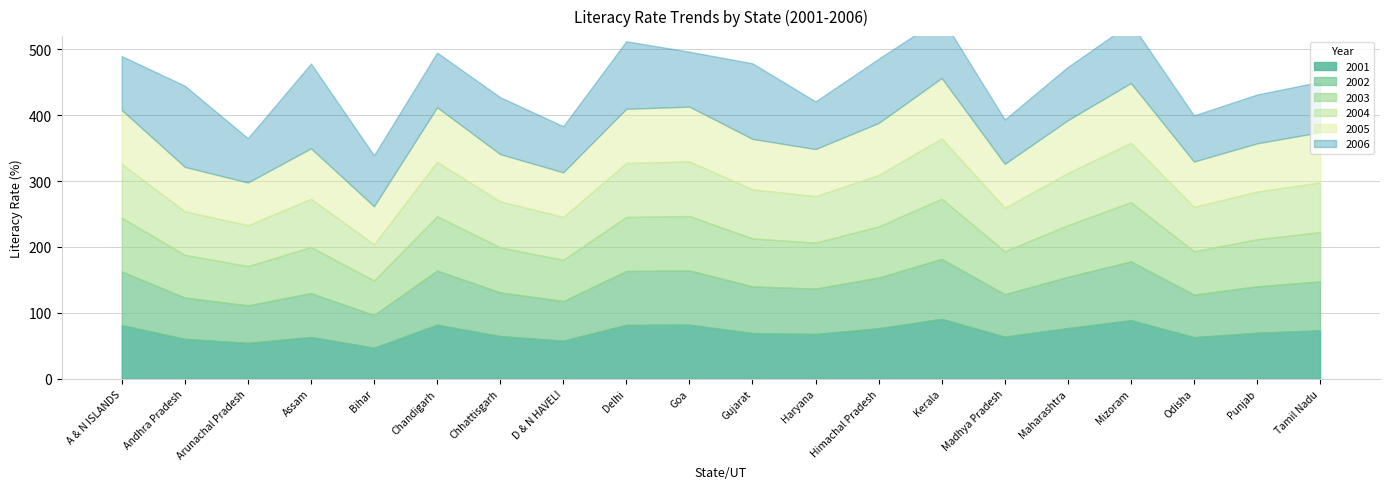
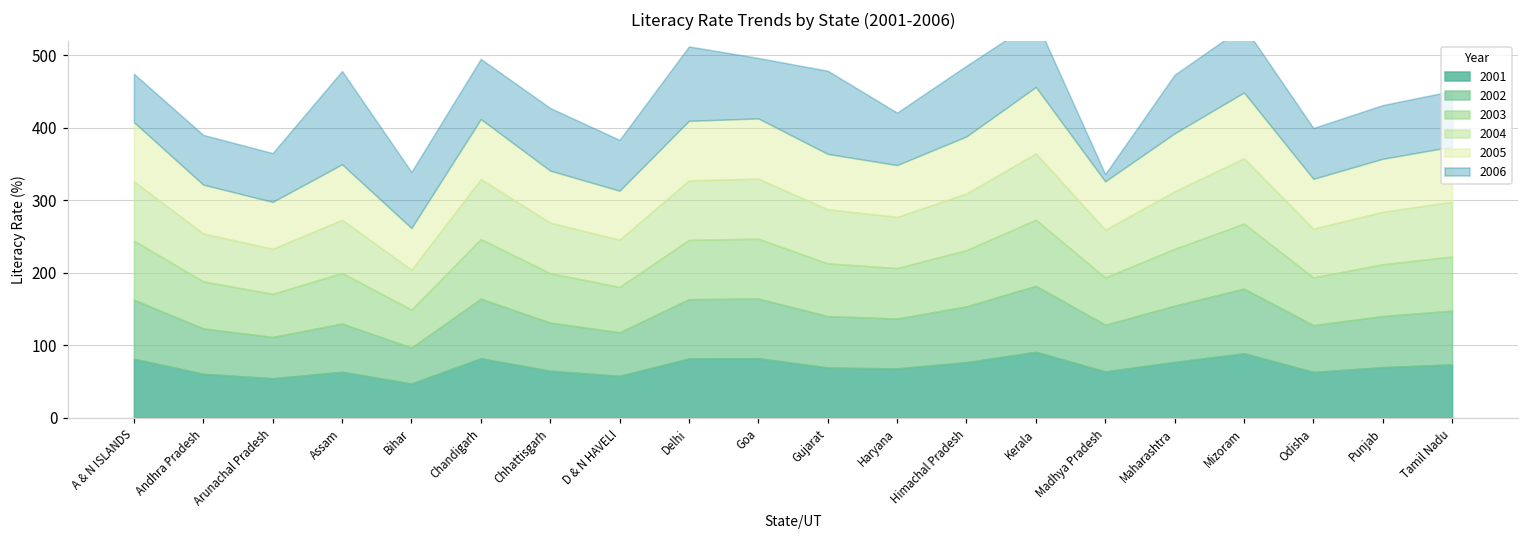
  {
    "2006": {
-     "A & N ISLANDS": 80,
-     "Andhra Pradesh": 120,
+     "A & N ISLANDS": 70,
+     "Andhra Pradesh": 70,
      "Arunachal Pradesh": 70,
      "Assam": 130,
      "Bihar": 80,
      "Chandigarh": 80,
      "Chhattisgarh": 90,
      "D & N HAVELI": 70,
      "Delhi": 100,
      "Goa": 80,
      "Gujarat": 110,
      "Haryana": 70,
      "Himachal Pradesh": 100,
-     "Madhya Pradesh": 70,
+     "Madhya Pradesh": 10,
      "Maharashtra": 80,
      "Odisha": 70,
      "Punjab": 70
    }
  }
